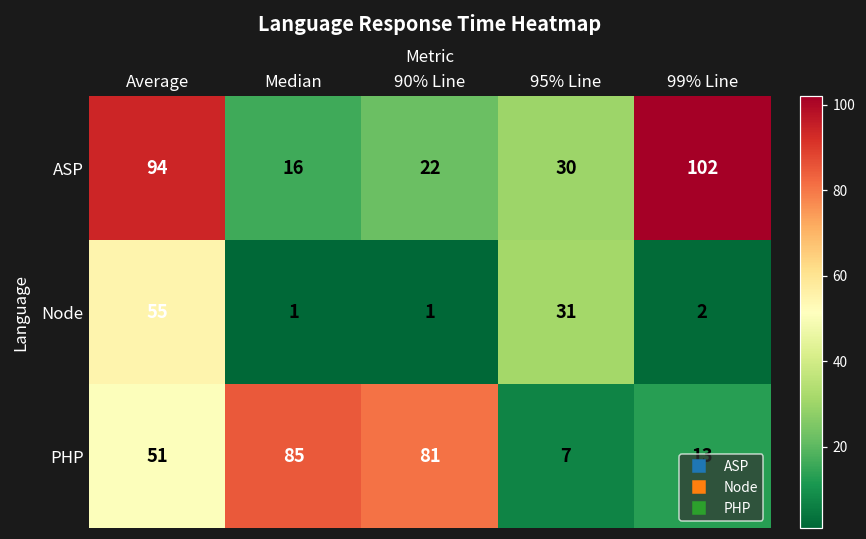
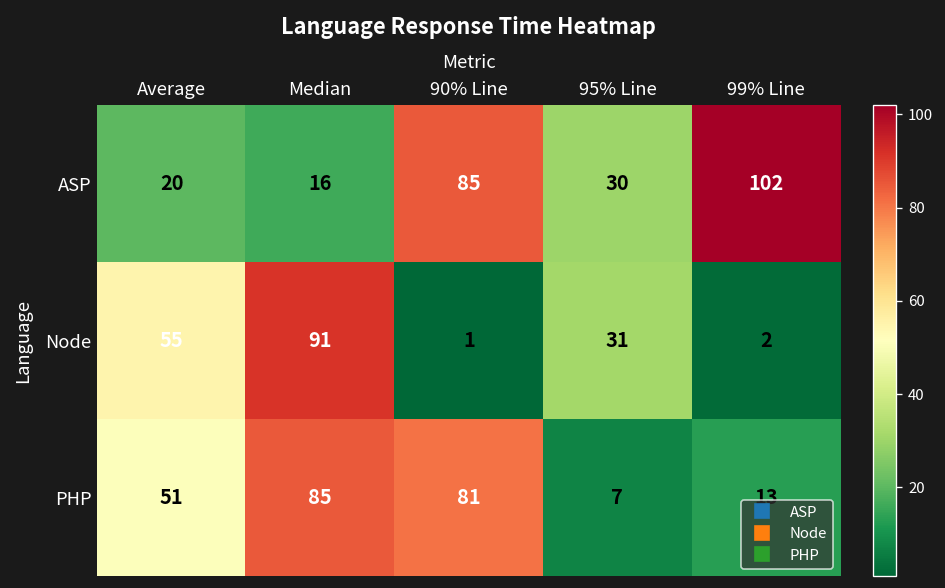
  {
    "ASP": {
-     "Average": 94,
+     "Average": 20,
      "Median": 16,
-     "90% Line": 22,
+     "90% Line": 85,
      "95% Line": 30,
      "99% Line": 102
    },
    "Node": {
      "Average": 55,
-     "Median": 1,
+     "Median": 91,
      "90% Line": 1,
      "95% Line": 31,
      "99% Line": 2
    },
    "PHP": {
      "Average": 51,
      "Median": 85,
      "90% Line": 81,
      "95% Line": 7
    }
  }
